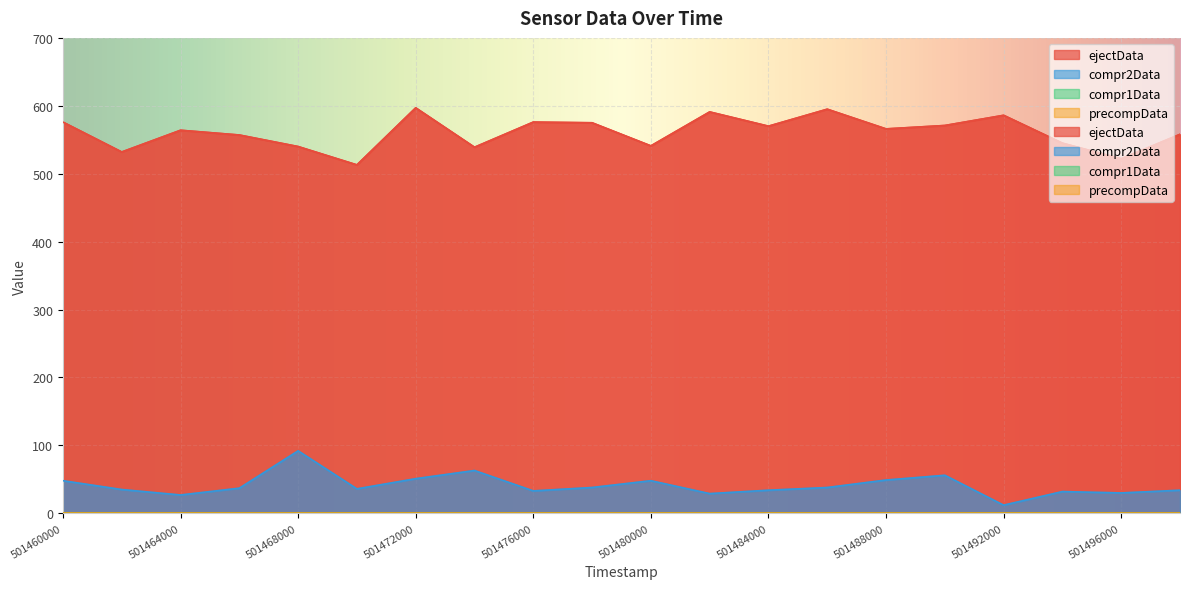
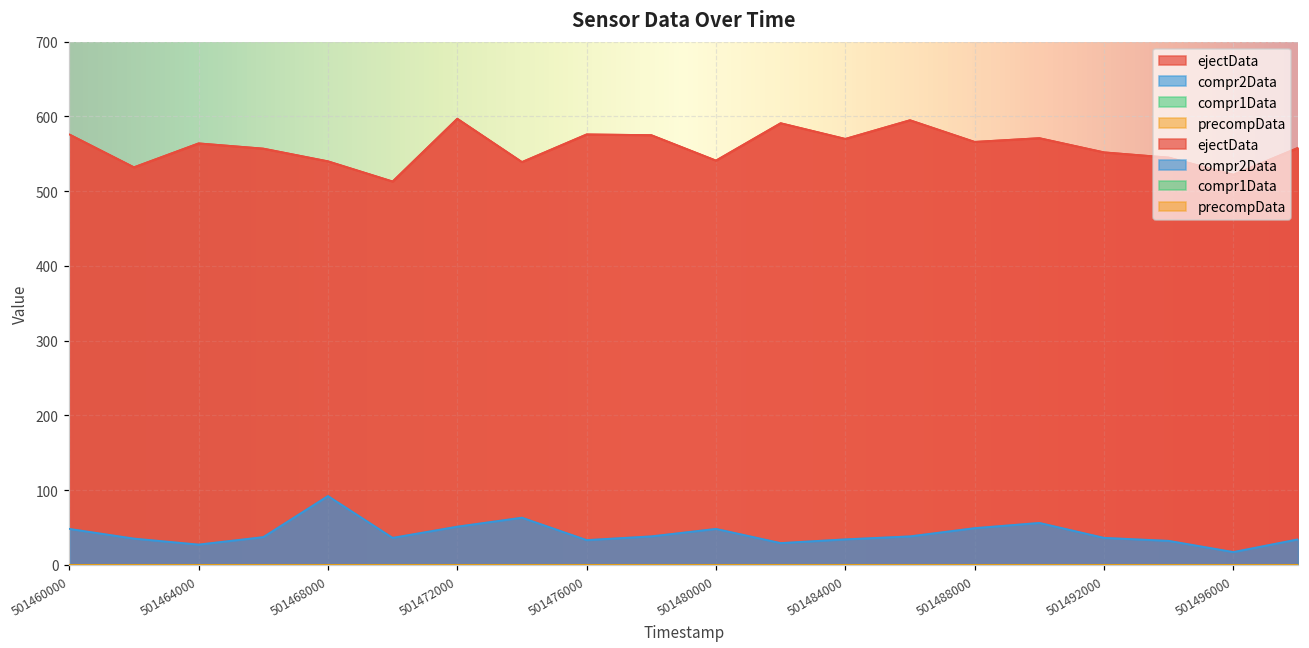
  {
    "ejectData": {
      "501460000": 580,
      "501464000": 560,
      "501468000": 540,
      "501472000": 600,
      "501476000": 580,
      "501480000": 540,
      "501484000": 570,
      "501488000": 570,
-     "501492000": 590
+     "501492000": 550
    },
    "compr2Data": {
      "501460000": 50,
      "501464000": 30,
      "501468000": 90,
      "501472000": 50,
      "501476000": 30,
      "501480000": 50,
      "501484000": 30,
      "501488000": 50,
-     "501492000": 10,
-     "501496000": 30
+     "501492000": 40,
+     "501496000": 20
    },
    "precompData": {
      "501460000": 0,
      "501464000": 0,
      "501468000": 0,
      "501472000": 0,
      "501476000": 0,
      "501480000": 0,
      "501484000": 0,
      "501488000": 0,
      "501492000": 0,
      "501496000": 0
    }
  }
